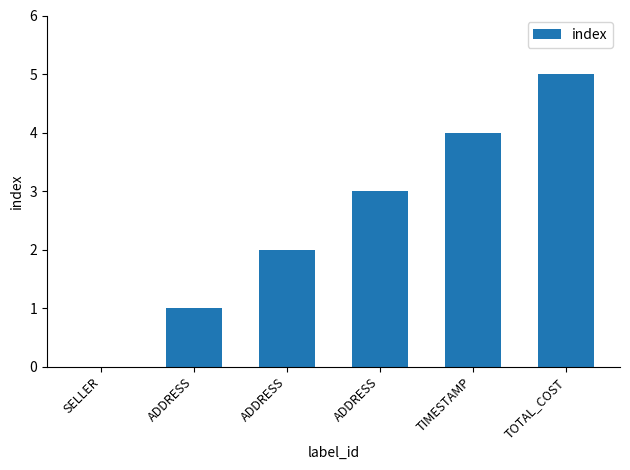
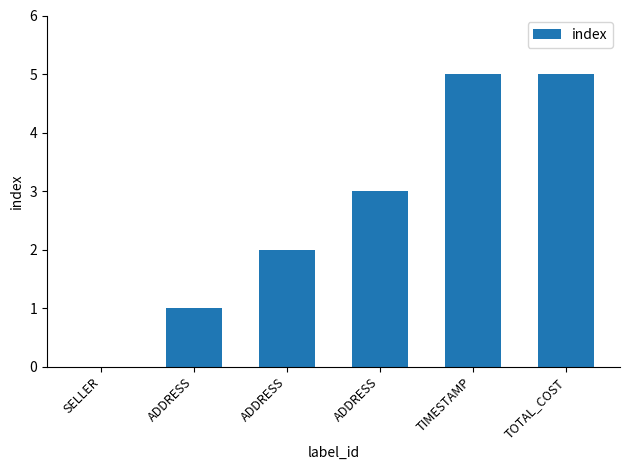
  {
    "SELLER": 0,
-   "TIMESTAMP": 4,
+   "TIMESTAMP": 5,
    "TOTAL_COST": 5
  }
